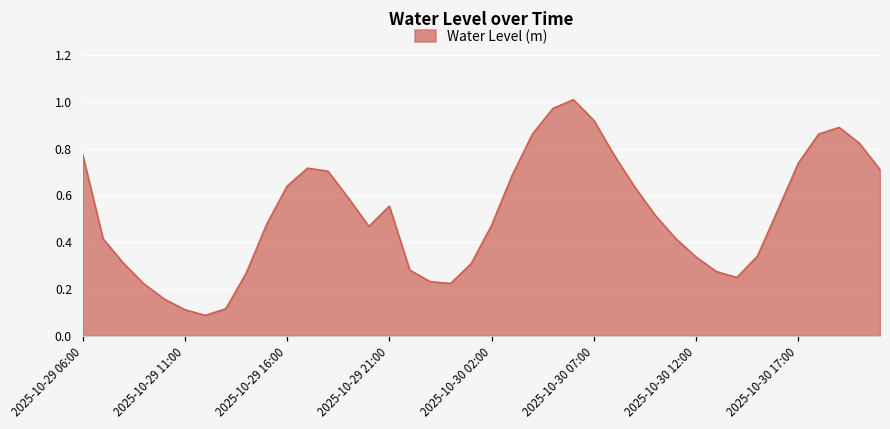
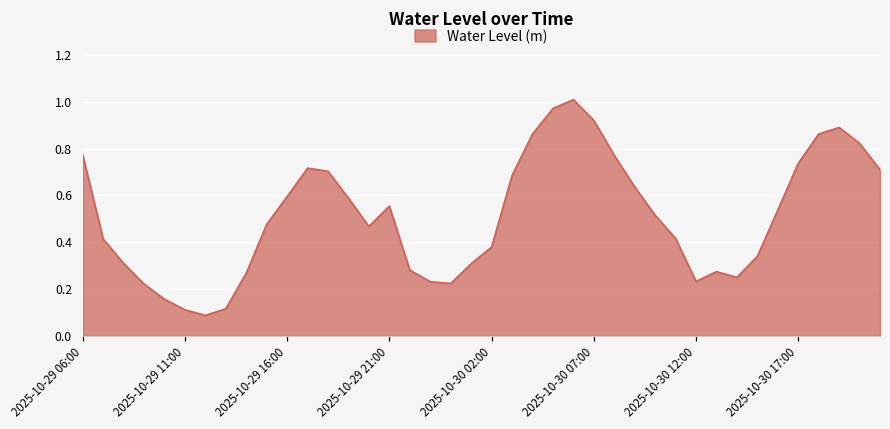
  {
    "2025-10-29 06:00": 0.77,
    "2025-10-29 11:00": 0.11,
-   "2025-10-29 16:00": 0.64,
+   "2025-10-29 16:00": 0.59,
    "2025-10-29 21:00": 0.55,
-   "2025-10-30 02:00": 0.47,
+   "2025-10-30 02:00": 0.38,
    "2025-10-30 07:00": 0.92,
-   "2025-10-30 12:00": 0.34,
+   "2025-10-30 12:00": 0.23,
    "2025-10-30 17:00": 0.74
  }
